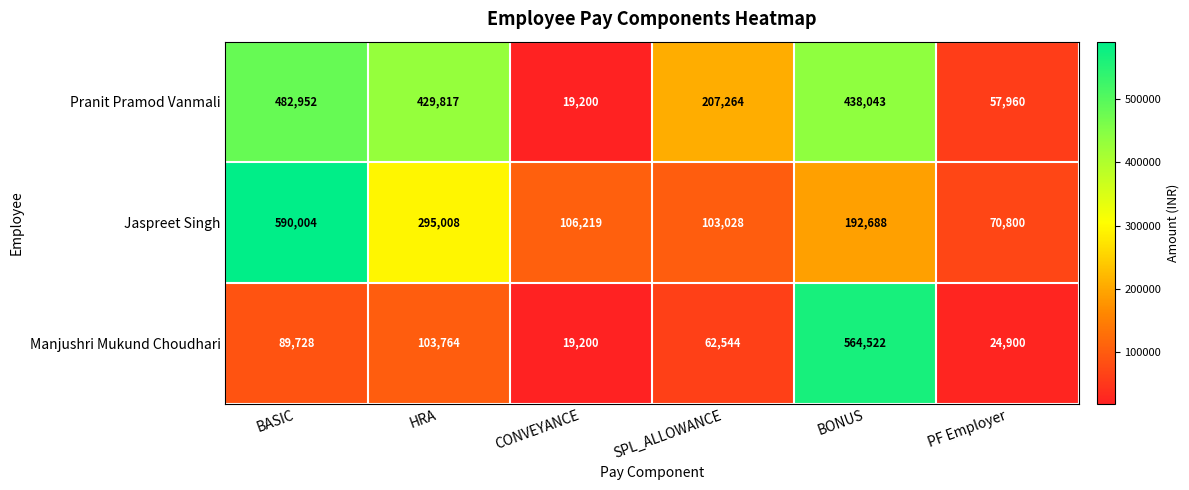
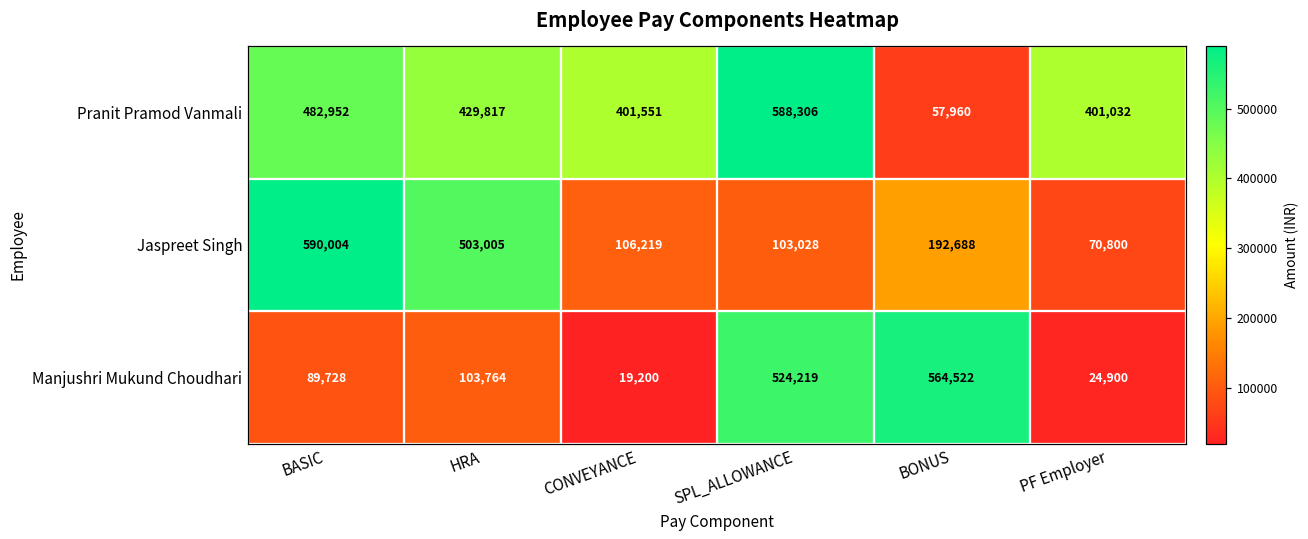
  {
    "Pranit Pramod Vanmali": {
      "BASIC": "482,952",
      "HRA": "429,817",
-     "CONVEYANCE": "19,200",
-     "SPL_ALLOWANCE": "207,264",
-     "BONUS": "438,043",
-     "PF Employer": "57,960"
+     "CONVEYANCE": "401,551",
+     "SPL_ALLOWANCE": "588,306",
+     "BONUS": "57,960",
+     "PF Employer": "401,032"
    },
    "Jaspreet Singh": {
      "BASIC": "590,004",
-     "HRA": "295,008",
+     "HRA": "503,005",
      "CONVEYANCE": "106,219",
      "SPL_ALLOWANCE": "103,028",
      "BONUS": "192,688",
      "PF Employer": "70,800"
    },
    "Manjushri Mukund Choudhari": {
      "BASIC": "89,728",
      "HRA": "103,764",
      "CONVEYANCE": "19,200",
-     "SPL_ALLOWANCE": "62,544",
+     "SPL_ALLOWANCE": "524,219",
      "BONUS": "564,522",
      "PF Employer": "24,900"
    }
  }
